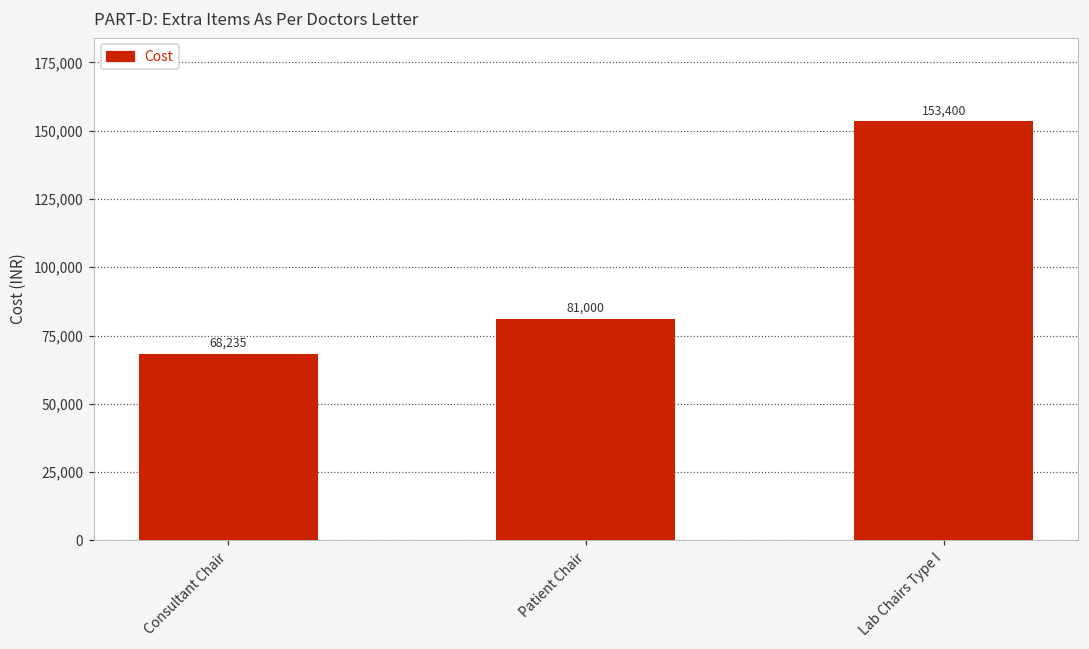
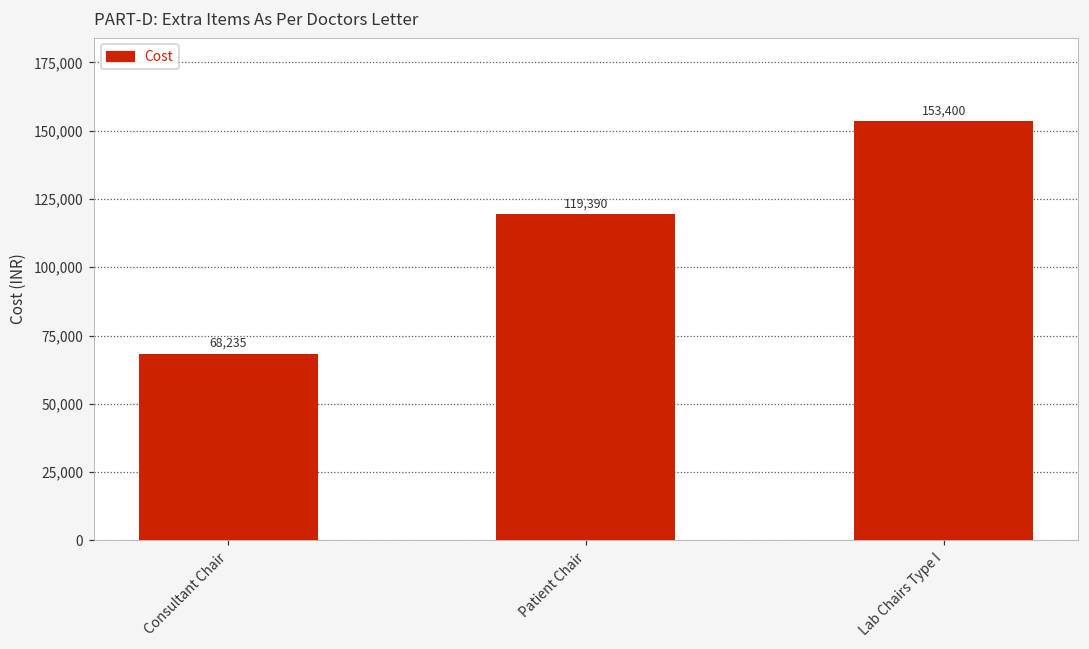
  {
    "Consultant Chair": "68,235",
-   "Patient Chair": "81,000",
+   "Patient Chair": "119,390",
    "Lab Chairs Type I": "153,400"
  }
